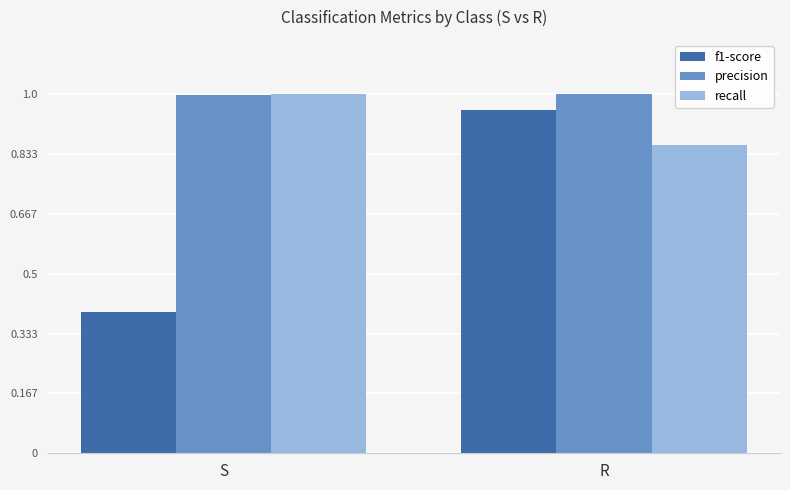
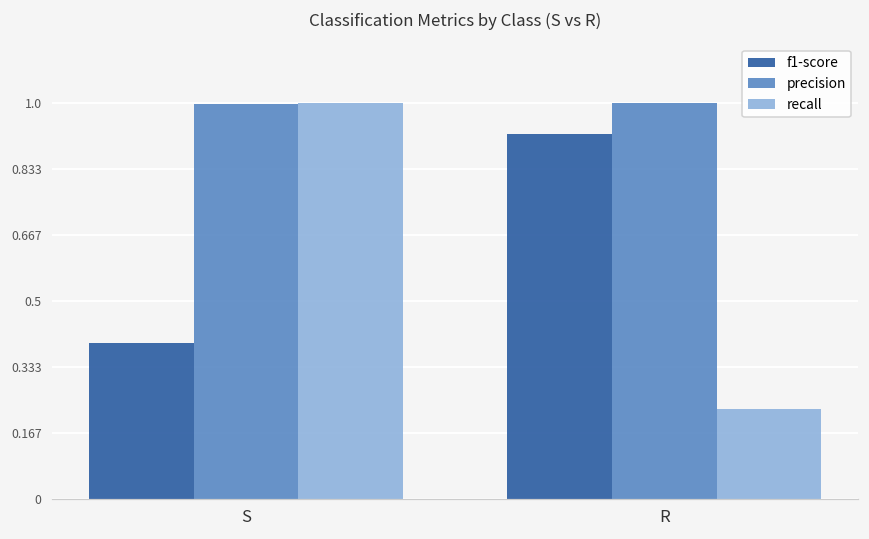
  {
    "f1-score": {
      "S": 0.39,
-     "R": 0.95
+     "R": 0.92
    },
    "precision": {
      "S": 1.00,
      "R": 1.00
    },
    "recall": {
      "S": 1.00,
-     "R": 0.86
+     "R": 0.23
    }
  }
